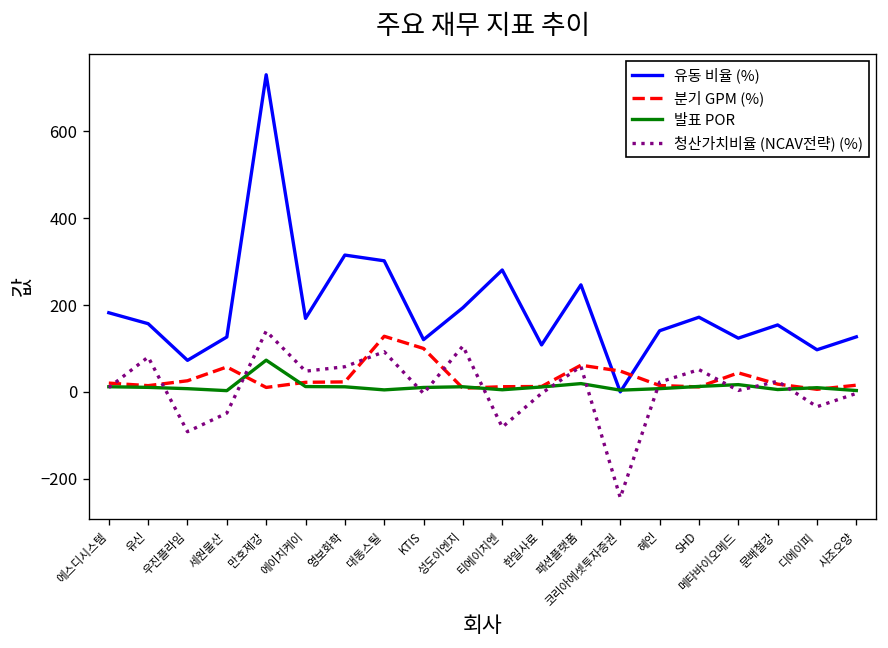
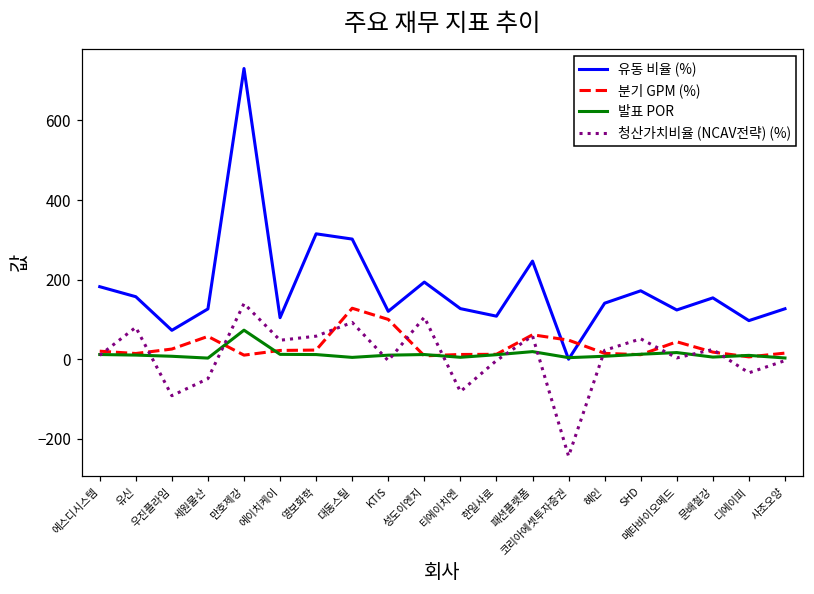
  {
    "유동 비율 (%)": {
      "에스디시스템": 180,
      "유신": 160,
      "우진플라임": 70,
      "세원물산": 130,
      "만호제강": 730,
-     "에이치케이": 170,
+     "에이치케이": 100,
      "영보화학": 320,
      "대동스틸": 300,
      "KTIS": 120,
      "성도이엔지": 190,
-     "티에이치엔": 280,
+     "티에이치엔": 130,
      "한일사료": 110,
      "패션플랫폼": 250,
      "혜인": 140,
      "SHD": 170,
      "메타바이오메드": 120,
      "문배철강": 150,
      "디에이피": 100,
      "사조오양": 130
    },
    "분기 GPM (%)": {
      "에스디시스템": 20,
      "우진플라임": 30,
      "세원물산": 60,
      "만호제강": 10,
      "에이치케이": 20,
      "영보화학": 20,
      "대동스틸": 130,
      "KTIS": 100,
      "코리아에셋투자증권": 50,
      "혜인": 10,
      "메타바이오메드": 40,
      "사조오양": 20
    },
    "발표 POR": {
      "우진플라임": 10,
      "세원물산": 0,
      "만호제강": 70,
      "에이치케이": 10,
      "영보화학": 10,
      "대동스틸": 0,
      "KTIS": 10,
      "패션플랫폼": 20,
      "혜인": 10,
      "메타바이오메드": 20,
      "문배철강": 10
    },
    "청산가치비율 (NCAV전략) (%)": {
      "유신": 80,
      "우진플라임": -90,
      "세원물산": -50,
      "만호제강": 140,
      "에이치케이": 50,
      "영보화학": 60,
      "대동스틸": 90,
      "KTIS": 0,
      "성도이엔지": 110,
      "티에이치엔": -80,
      "한일사료": 0,
      "코리아에셋투자증권": -240,
      "혜인": 20,
      "SHD": 50,
      "메타바이오메드": 0,
      "디에이피": -30
    }
  }
